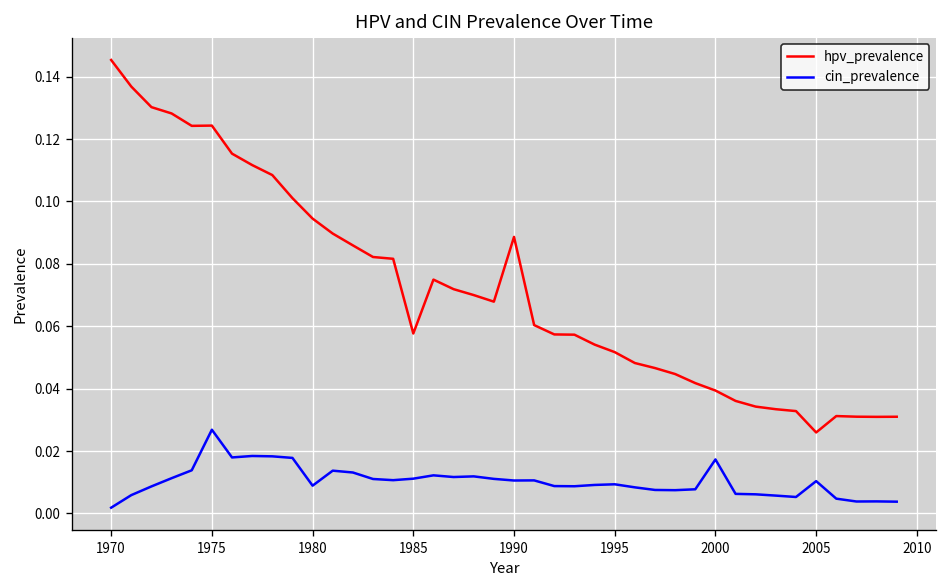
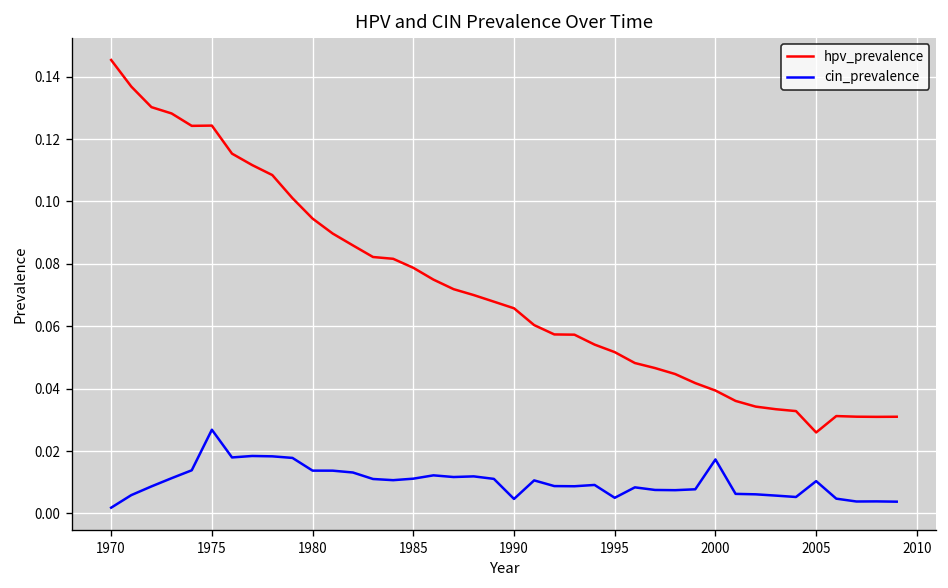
  {
    "hpv_prevalence": {
      "1970": 0.145,
      "1975": 0.124,
      "1980": 0.095,
-     "1985": 0.058,
-     "1990": 0.089,
+     "1985": 0.079,
+     "1990": 0.066,
      "1995": 0.052,
      "2000": 0.039,
      "2005": 0.026
    },
    "cin_prevalence": {
      "1970": 0.002,
      "1975": 0.027,
-     "1980": 0.009,
+     "1980": 0.014,
      "1985": 0.011,
-     "1990": 0.011,
-     "1995": 0.009,
+     "1990": 0.005,
+     "1995": 0.005,
      "2000": 0.017,
      "2005": 0.010
    }
  }
